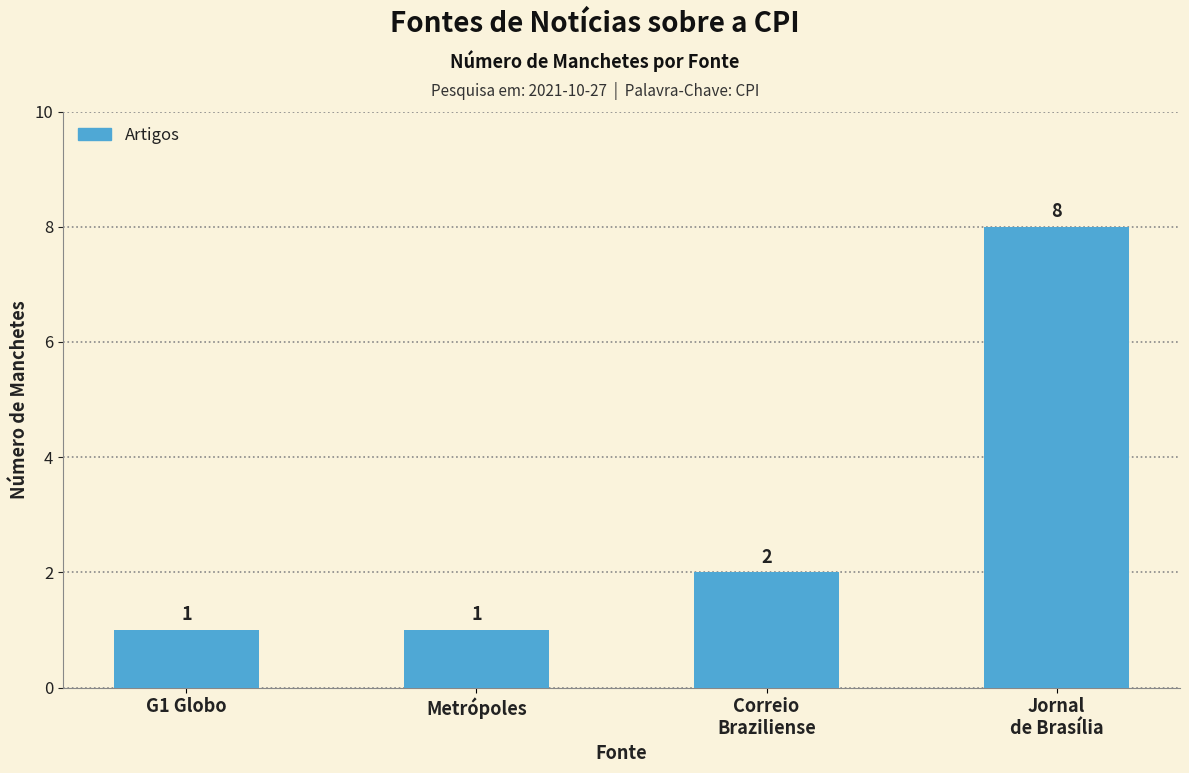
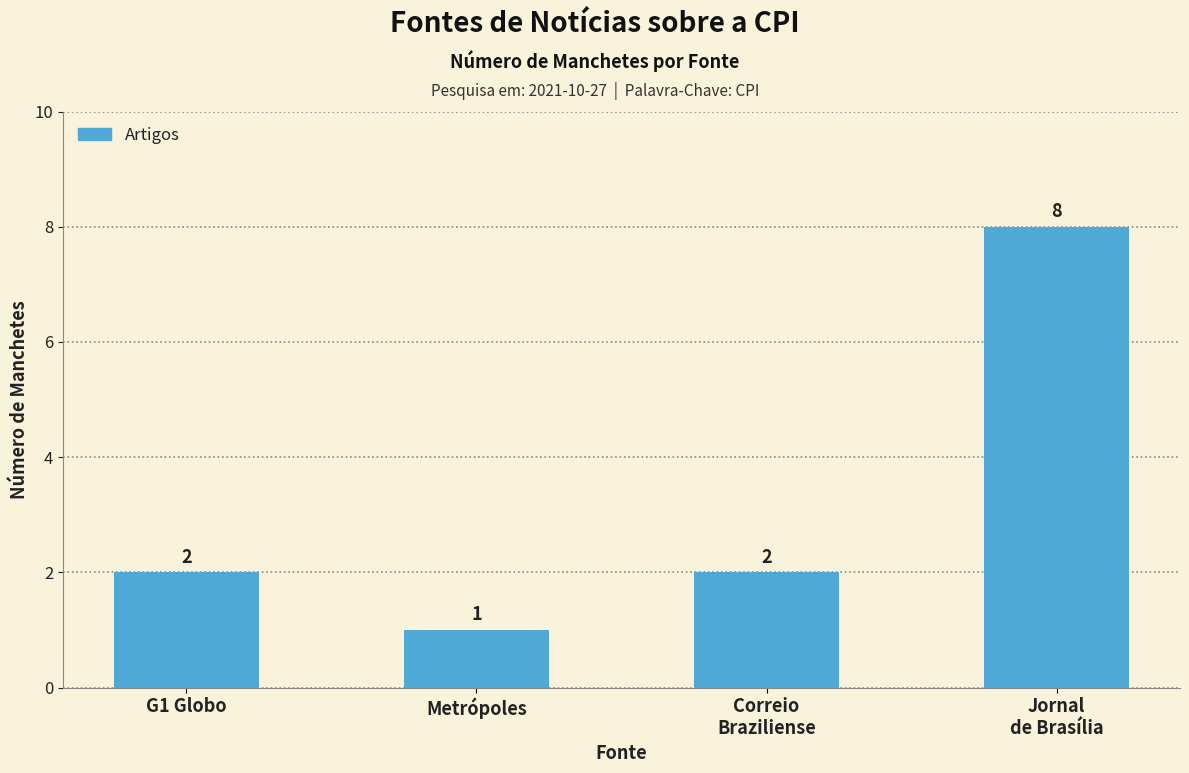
  {
-   "G1 Globo": 1,
+   "G1 Globo": 2,
    "Metrópoles": 1,
    "Correio Braziliense": 2,
    "Jornal de Brasília": 8
  }
